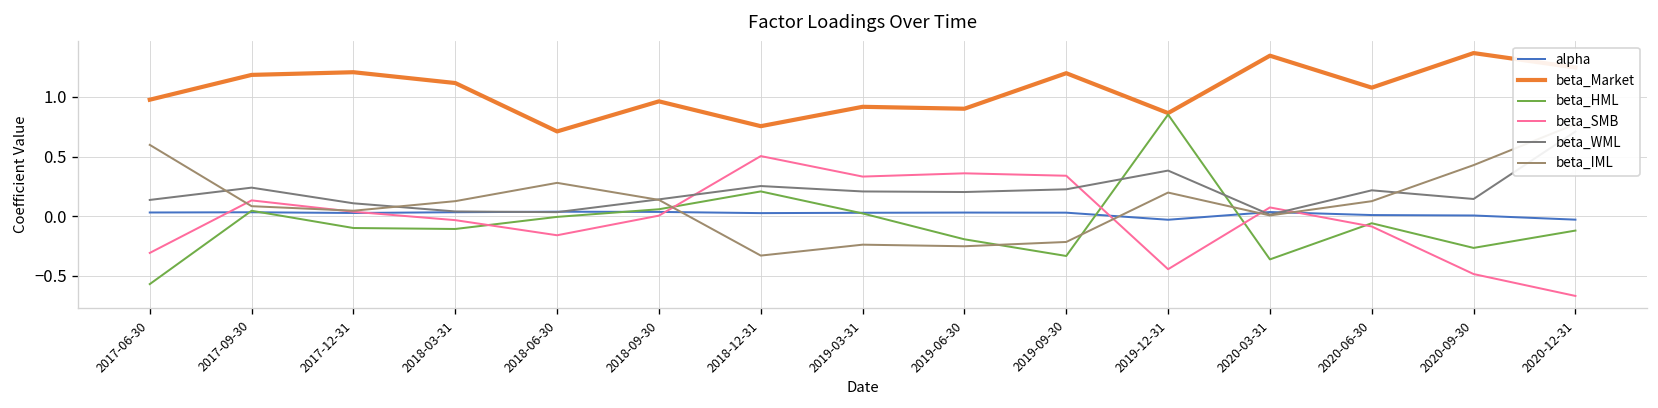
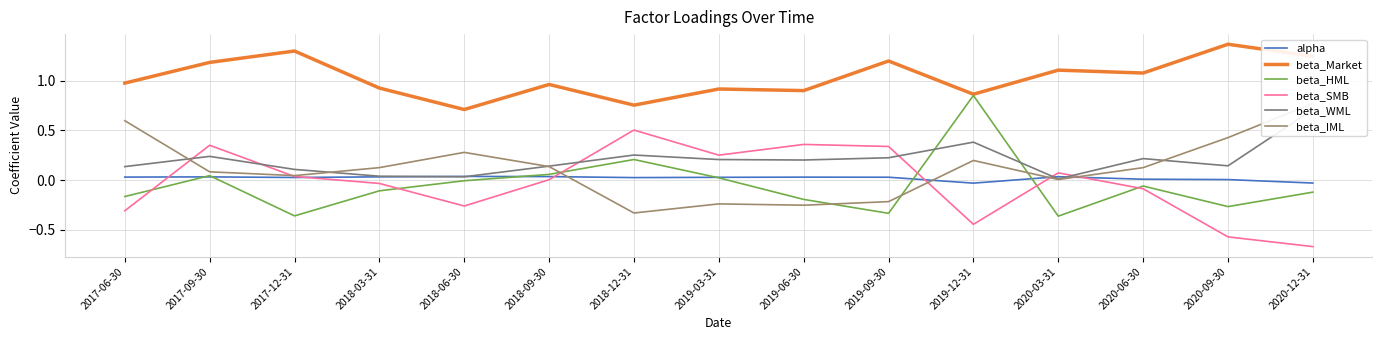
  {
    "alpha": {
      "2017-06-30": 0.0,
      "2018-12-31": 0.0,
      "2019-06-30": 0.0,
      "2019-09-30": 0.0,
      "2019-12-31": 0.0,
      "2020-06-30": 0.0,
      "2020-09-30": 0.0,
      "2020-12-31": 0.0
    },
    "beta_Market": {
      "2017-06-30": 1.0,
      "2017-09-30": 1.2,
-     "2017-12-31": 1.2,
-     "2018-03-31": 1.1,
+     "2017-12-31": 1.3,
+     "2018-03-31": 0.9,
      "2018-06-30": 0.7,
      "2018-09-30": 1.0,
      "2018-12-31": 0.8,
      "2019-03-31": 0.9,
      "2019-06-30": 0.9,
      "2019-09-30": 1.2,
-     "2020-03-31": 1.3,
+     "2020-03-31": 1.1,
      "2020-06-30": 1.1,
      "2020-09-30": 1.4
    },
    "beta_HML": {
-     "2017-06-30": -0.6,
-     "2017-12-31": -0.1,
+     "2017-06-30": -0.2,
+     "2017-12-31": -0.4,
      "2018-03-31": -0.1,
      "2018-06-30": 0.0,
      "2018-12-31": 0.2,
      "2019-06-30": -0.2,
      "2019-09-30": -0.3,
      "2020-03-31": -0.4,
      "2020-06-30": -0.1,
      "2020-09-30": -0.3,
      "2020-12-31": -0.1
    },
    "beta_SMB": {
      "2017-06-30": -0.3,
-     "2017-09-30": 0.1,
+     "2017-09-30": 0.4,
      "2018-03-31": 0.0,
-     "2018-06-30": -0.2,
+     "2018-06-30": -0.3,
      "2018-09-30": 0.0,
      "2018-12-31": 0.5,
-     "2019-03-31": 0.33,
+     "2019-03-31": 0.25,
      "2019-06-30": 0.4,
      "2019-09-30": 0.3,
      "2019-12-31": -0.4,
      "2020-03-31": 0.1,
      "2020-06-30": -0.1,
-     "2020-09-30": -0.5,
+     "2020-09-30": -0.6,
      "2020-12-31": -0.7
    }
  }
